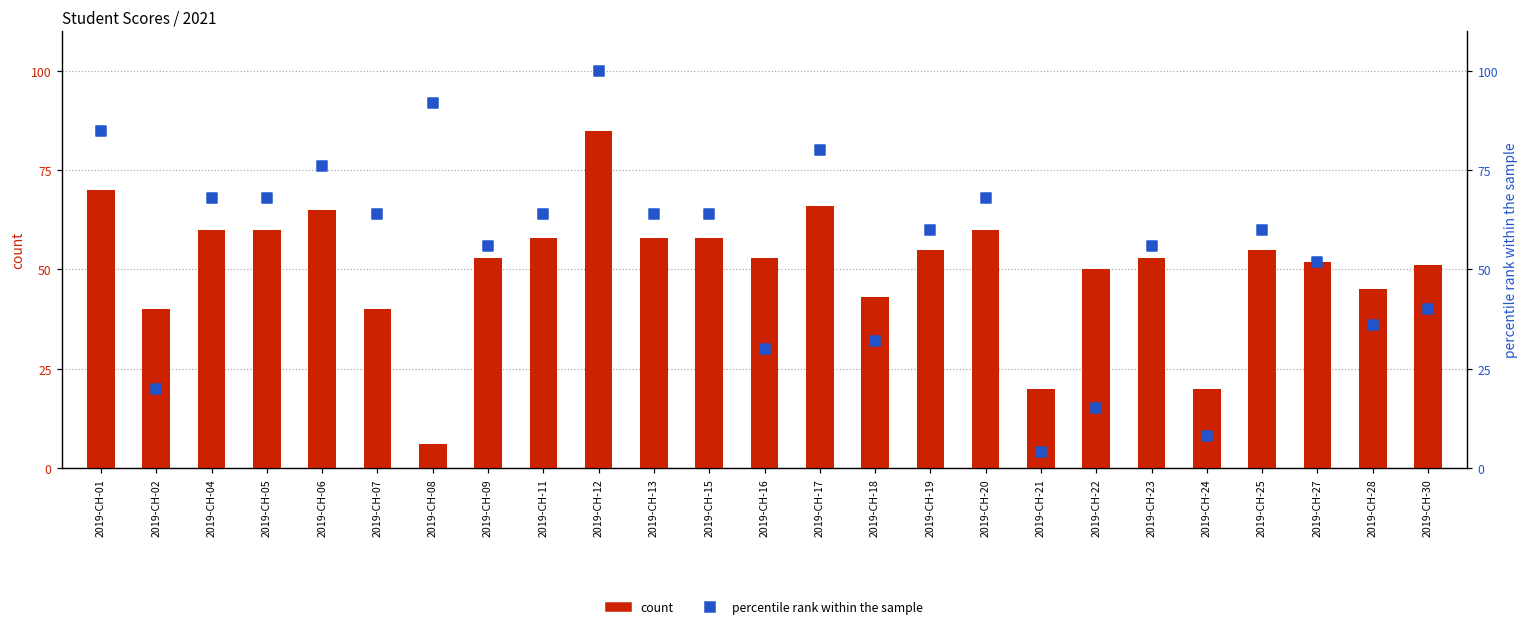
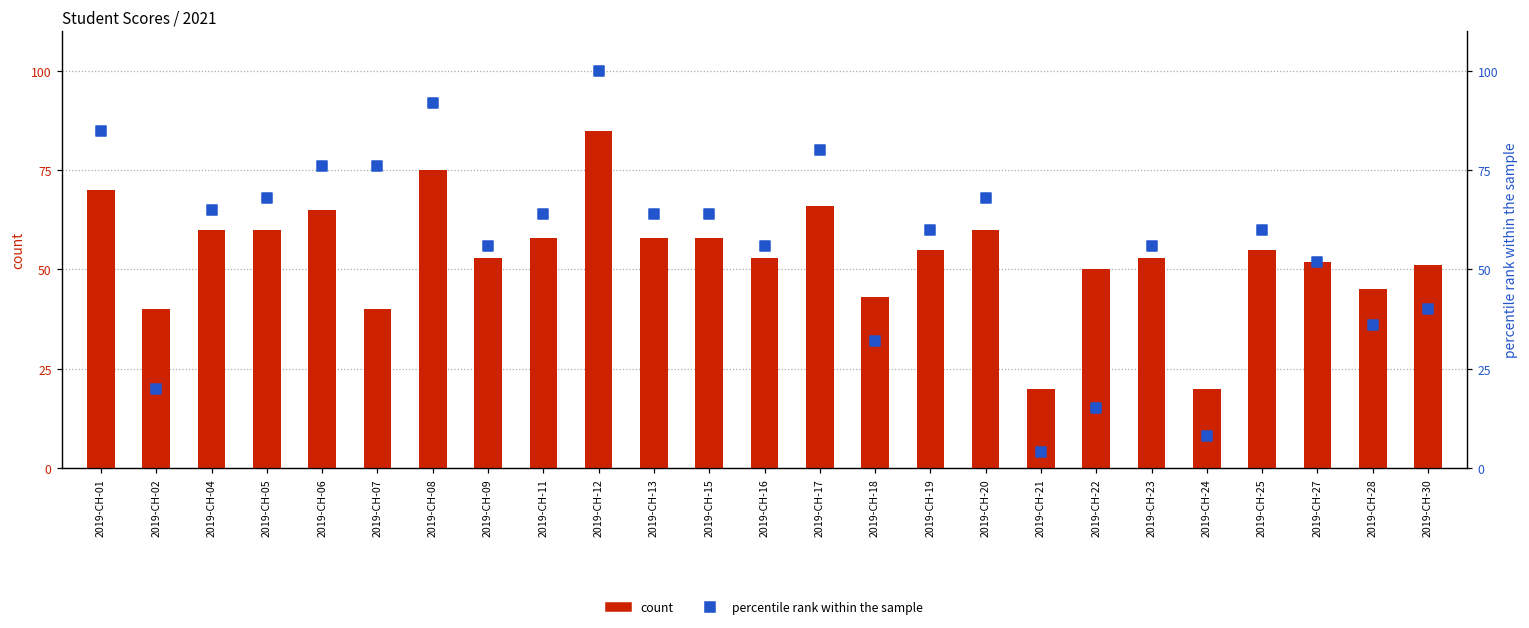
  {
    "count": {
      "2019-CH-01": 70,
      "2019-CH-02": 40,
      "2019-CH-04": 60,
      "2019-CH-05": 60,
      "2019-CH-06": 65,
      "2019-CH-07": 40,
-     "2019-CH-08": 6,
+     "2019-CH-08": 75,
      "2019-CH-09": 53,
      "2019-CH-11": 58,
      "2019-CH-12": 85,
      "2019-CH-13": 58,
      "2019-CH-15": 58,
      "2019-CH-16": 53,
      "2019-CH-17": 66,
      "2019-CH-18": 43,
      "2019-CH-19": 55,
      "2019-CH-20": 60,
      "2019-CH-21": 20,
      "2019-CH-22": 50,
      "2019-CH-23": 53,
      "2019-CH-24": 20,
      "2019-CH-25": 55,
      "2019-CH-27": 52,
      "2019-CH-28": 45,
      "2019-CH-30": 51
    },
    "percentile rank within the sample": {
-     "2019-CH-04": 68,
-     "2019-CH-07": 64,
-     "2019-CH-16": 30
+     "2019-CH-04": 65,
+     "2019-CH-07": 76,
+     "2019-CH-16": 56
    }
  }
